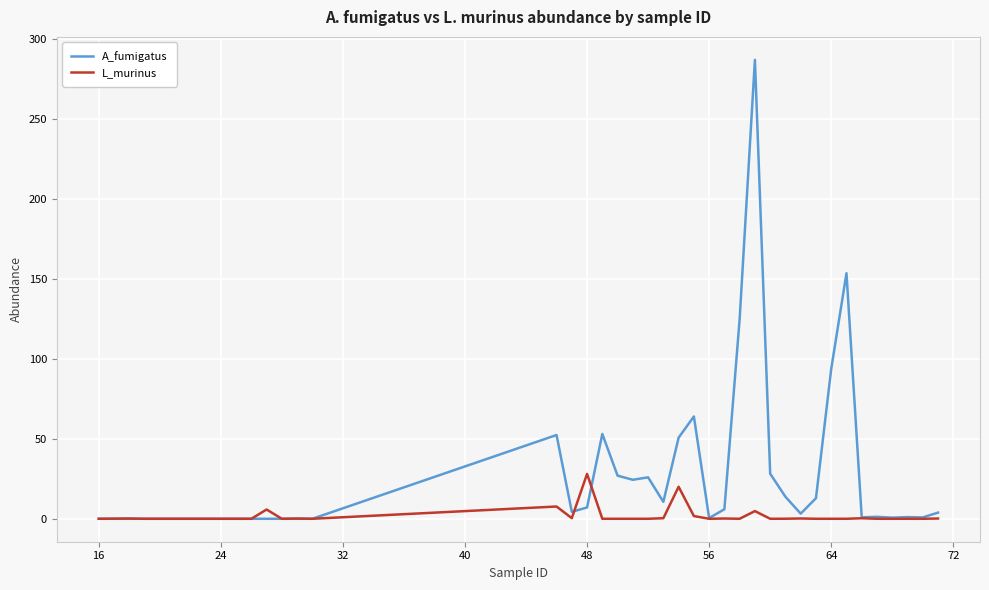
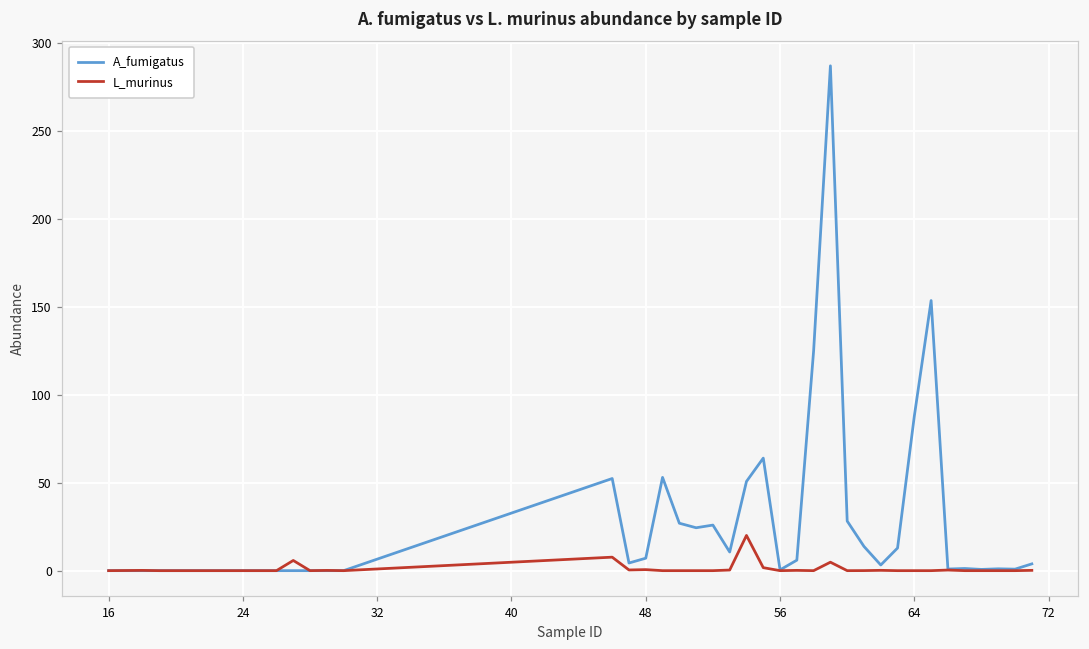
  {
    "A_fumigatus": {
      "48": 7,
-     "64": 94
+     "64": 88
    },
    "L_murinus": {
-     "48": 28,
+     "48": 1,
      "64": 0
    }
  }
